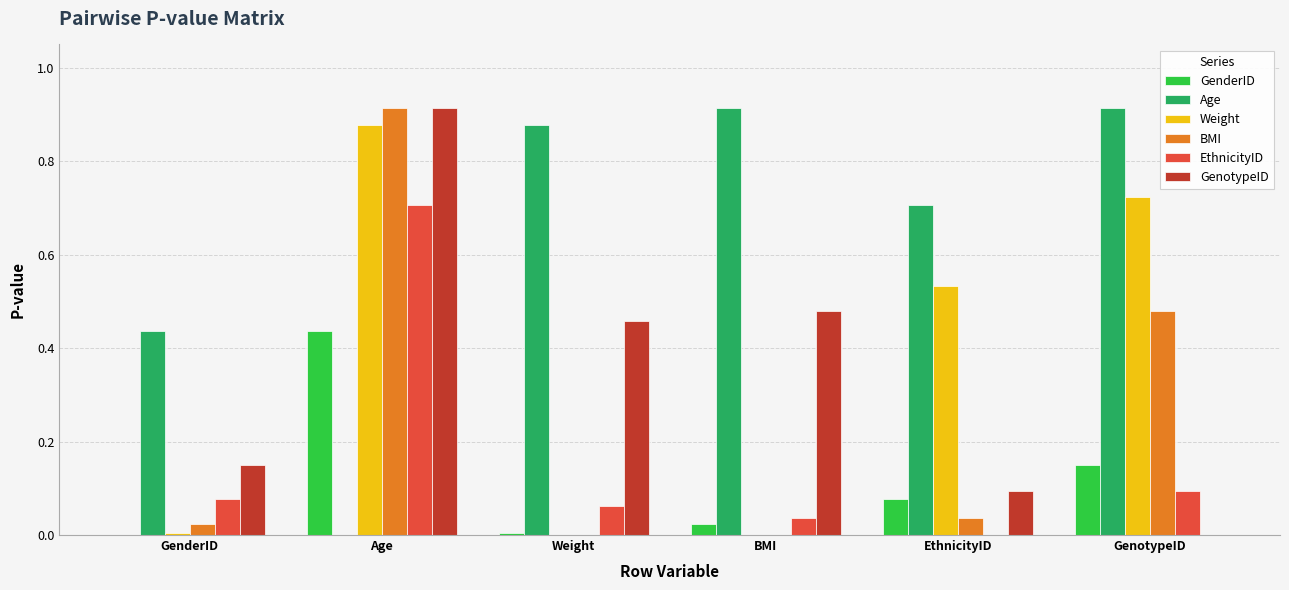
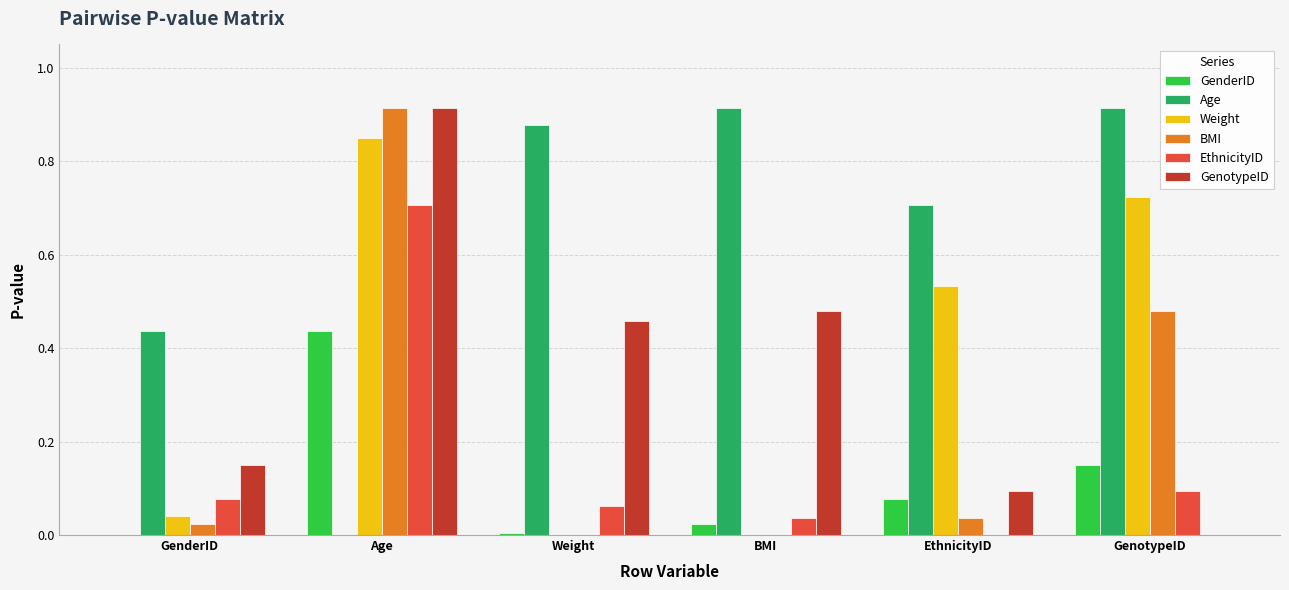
  {
    "Weight": {
-     "GenderID": 0.00,
-     "Age": 0.88,
+     "GenderID": 0.04,
+     "Age": 0.85,
      "Weight": 0.00,
      "EthnicityID": 0.53,
      "GenotypeID": 0.72
    }
  }
